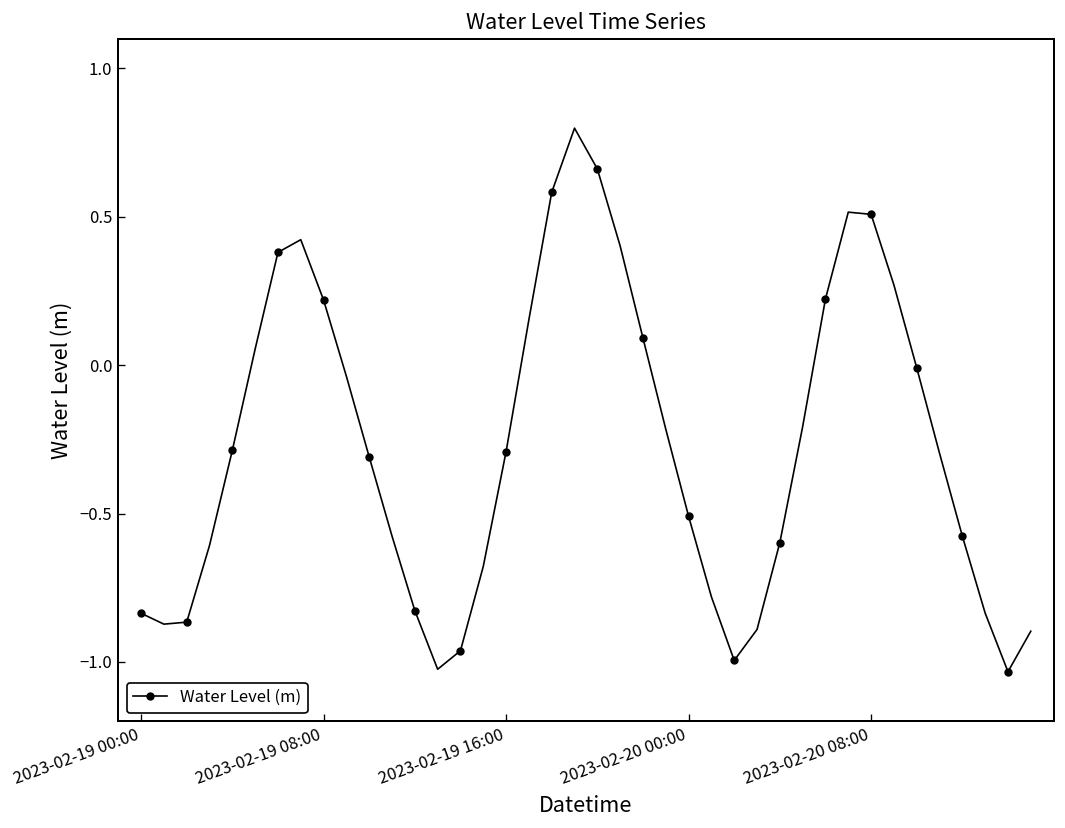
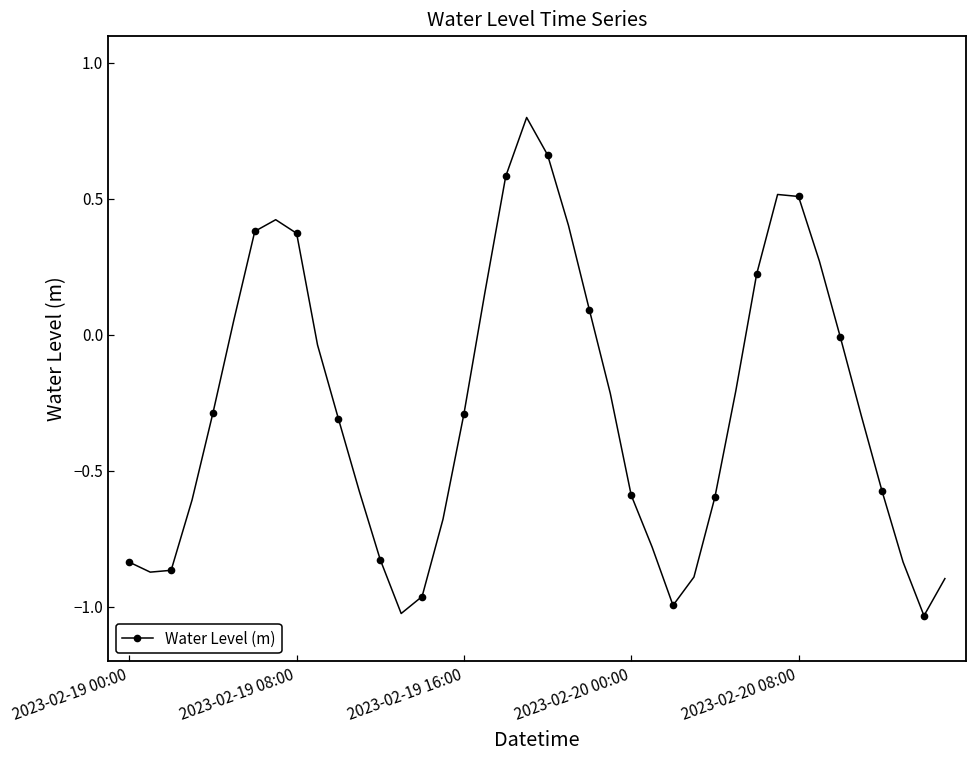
  {
    "2023-02-19 00:00": -0.84,
-   "2023-02-19 08:00": 0.22,
+   "2023-02-19 08:00": 0.37,
    "2023-02-19 16:00": -0.29,
-   "2023-02-20 00:00": -0.51,
+   "2023-02-20 00:00": -0.59,
    "2023-02-20 08:00": 0.51
  }
